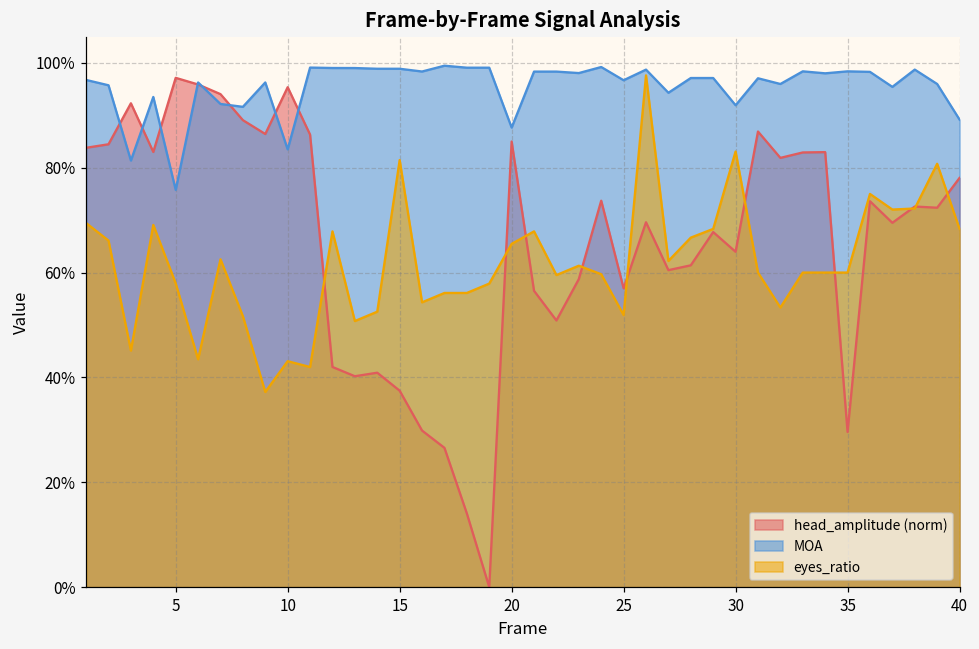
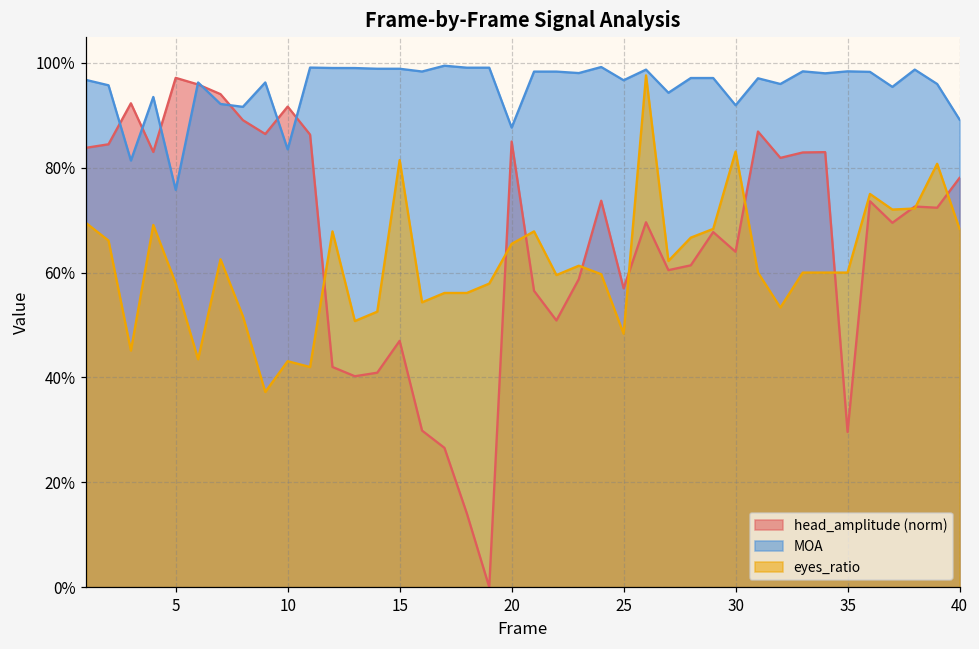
  {
    "head_amplitude (norm)": {
      "5": "97%",
-     "10": "95%",
-     "15": "37%",
+     "10": "92%",
+     "15": "47%",
      "20": "85%",
      "25": "57%",
      "30": "64%",
      "35": "30%",
      "40": "78%"
    },
    "MOA": {
      "5": "76%",
      "10": "84%",
      "15": "99%",
      "20": "88%",
      "25": "97%",
      "30": "92%",
      "35": "98%",
      "40": "89%"
    },
    "eyes_ratio": {
      "5": "58%",
      "10": "43%",
      "15": "81%",
      "20": "65%",
-     "25": "52%",
+     "25": "48%",
      "30": "83%",
      "35": "60%",
      "40": "68%"
    }
  }
